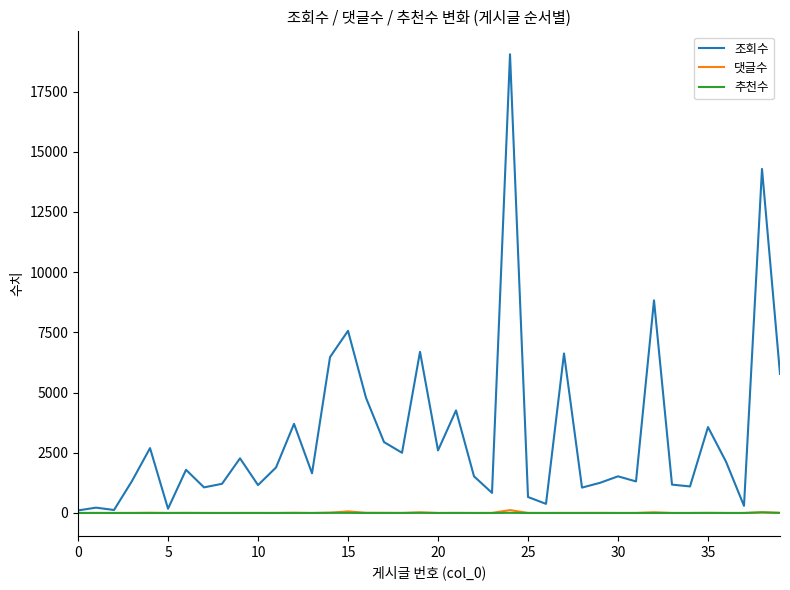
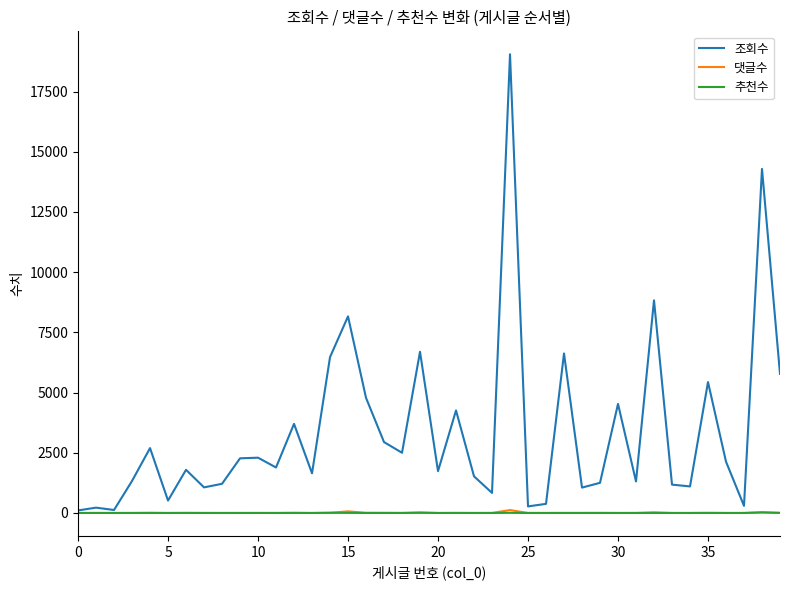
  {
    "조회수": {
      "0": 100,
-     "5": 200,
-     "10": 1200,
-     "15": 7600,
-     "20": 2600,
-     "25": 700,
-     "30": 1500,
-     "35": 3600
+     "5": 500,
+     "10": 2300,
+     "15": 8200,
+     "20": 1700,
+     "25": 300,
+     "30": 4500,
+     "35": 5400
    }
  }
